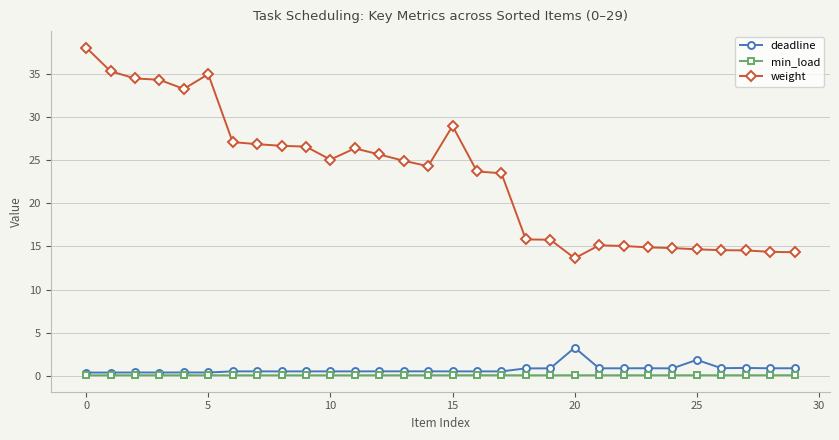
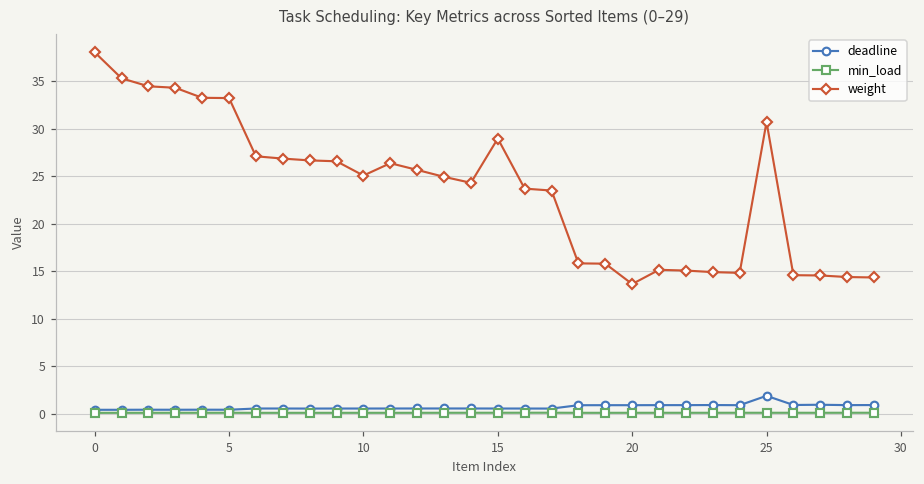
  {
    "deadline": {
      "0": 0,
      "5": 0,
      "10": 1,
      "15": 1,
-     "20": 3,
+     "20": 1,
      "25": 2
    },
    "min_load": {
      "0": 0,
      "5": 0,
      "10": 0,
      "15": 0,
      "20": 0,
      "25": 0
    },
    "weight": {
      "0": 38,
-     "5": 35,
+     "5": 33,
      "10": 25,
      "15": 29,
      "20": 14,
-     "25": 15
+     "25": 31
    }
  }
